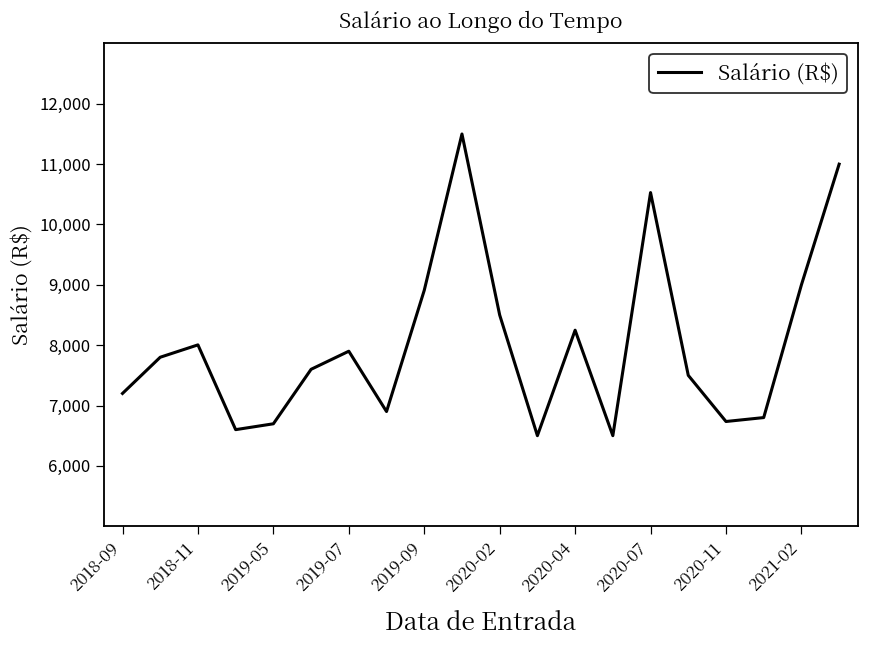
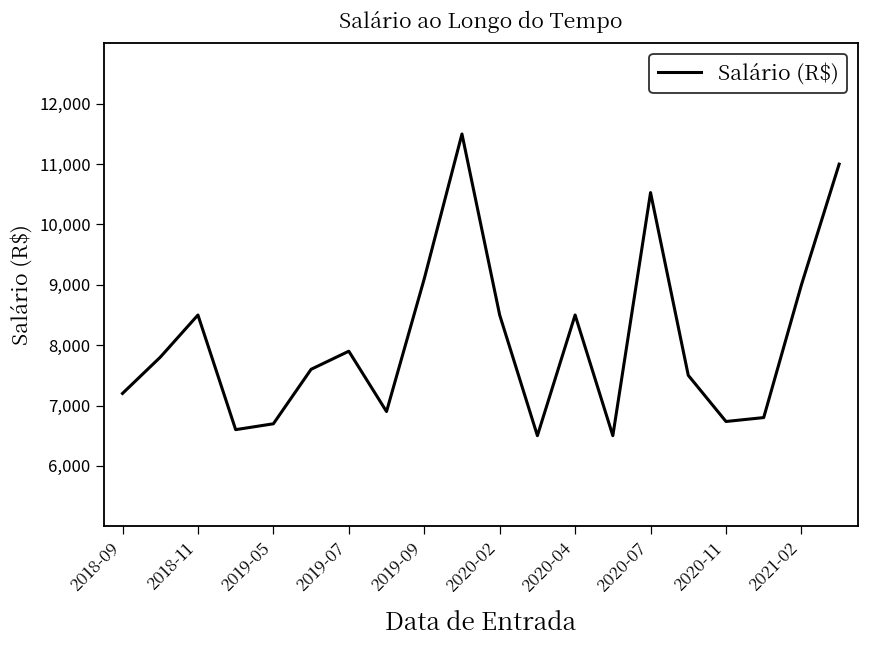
  {
    "2018-09": "7,200",
-   "2018-11": "8,000",
+   "2018-11": "8,500",
    "2019-05": "6,700",
    "2019-07": "7,900",
-   "2019-09": "8,900",
+   "2019-09": "9,100",
    "2020-02": "8,500",
-   "2020-04": "8,200",
+   "2020-04": "8,500",
    "2020-07": "10,500",
    "2020-11": "6,700",
    "2021-02": "9,000"
  }
